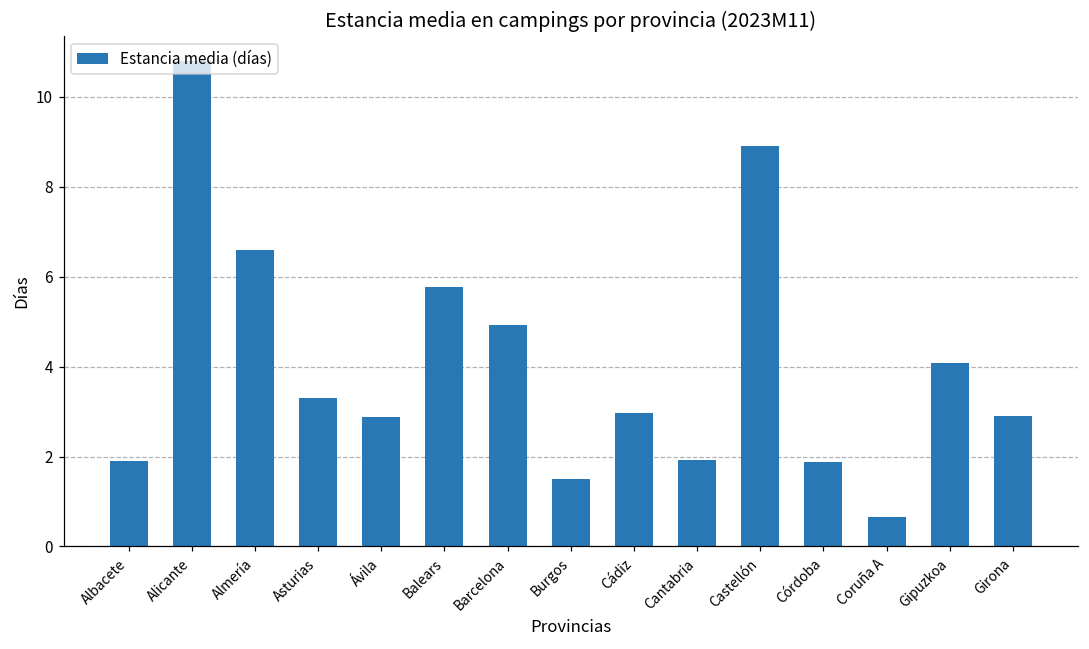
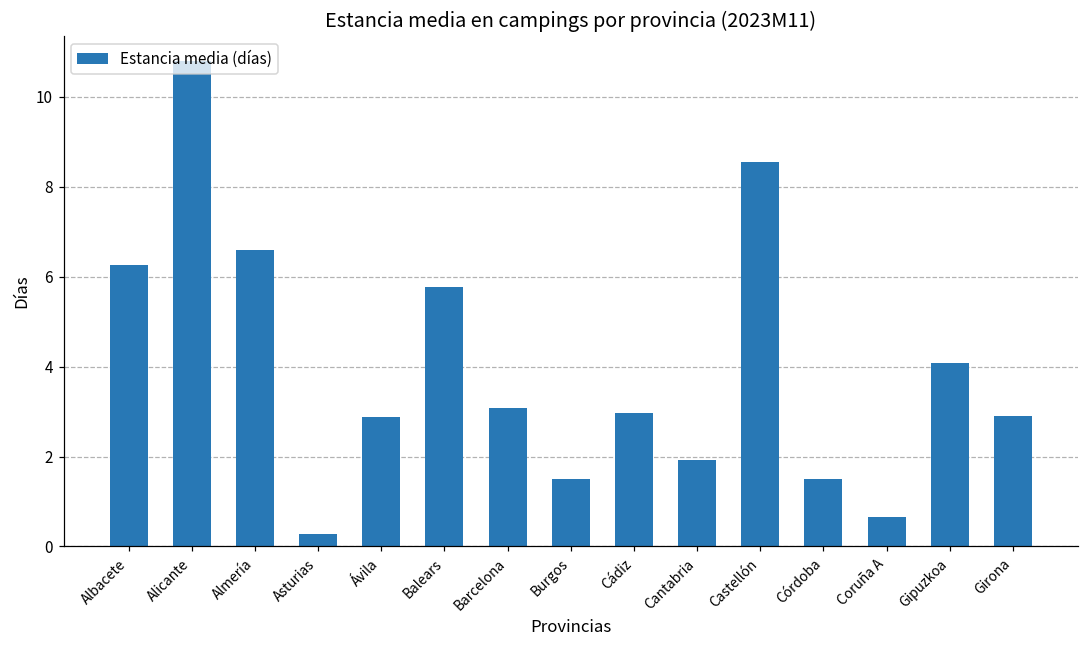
  {
-   "Albacete": 1.9,
+   "Albacete": 6.3,
    "Almería": 6.6,
-   "Asturias": 3.3,
+   "Asturias": 0.3,
    "Ávila": 2.9,
    "Balears": 5.8,
-   "Barcelona": 4.9,
+   "Barcelona": 3.1,
    "Burgos": 1.5,
    "Cádiz": 3.0,
    "Cantabria": 1.9,
-   "Castellón": 8.9,
-   "Córdoba": 1.9,
+   "Castellón": 8.6,
+   "Córdoba": 1.5,
    "Coruña A": 0.7,
    "Gipuzkoa": 4.1,
    "Girona": 2.9
  }
